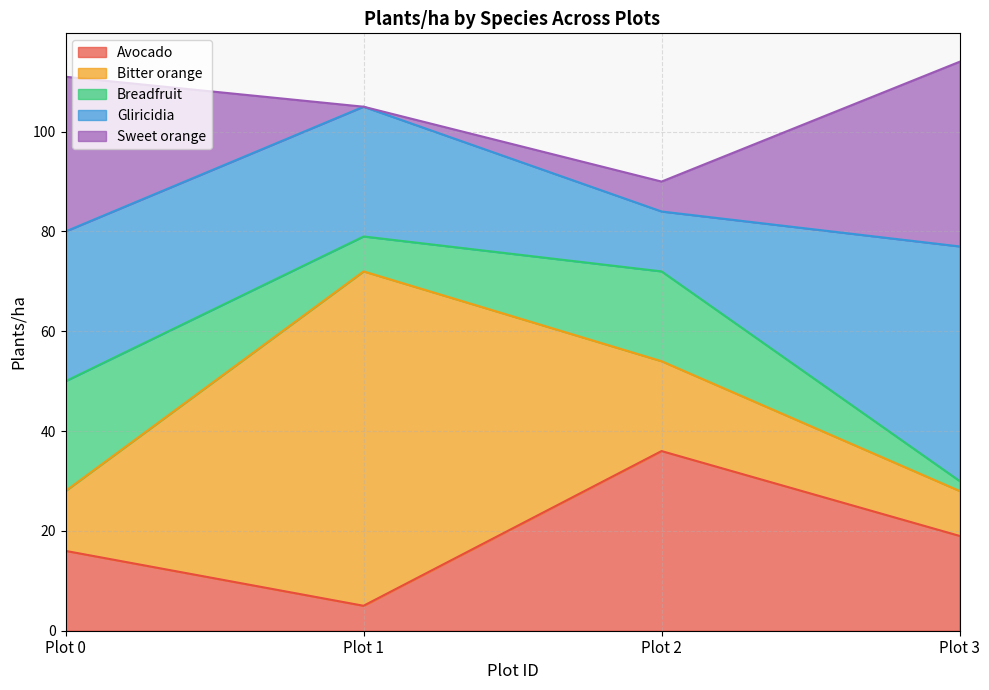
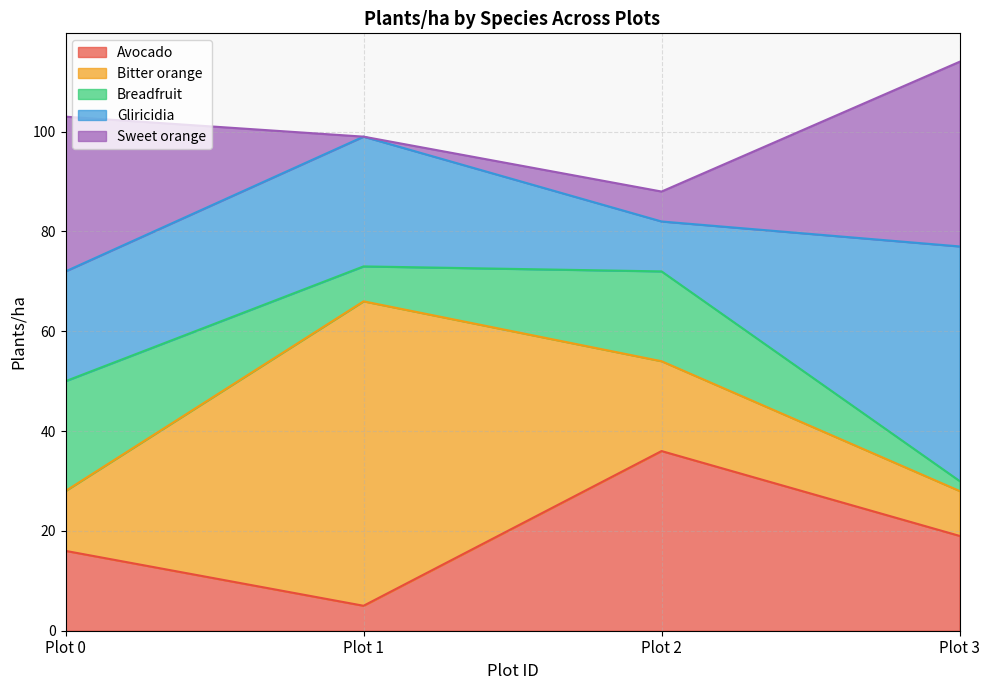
  {
    "Avocado": {
      "Plot 0": 16,
      "Plot 1": 5,
      "Plot 2": 36,
      "Plot 3": 19
    },
    "Bitter orange": {
      "Plot 0": 12,
-     "Plot 1": 67,
+     "Plot 1": 61,
      "Plot 2": 18,
      "Plot 3": 9
    },
    "Breadfruit": {
      "Plot 0": 22,
      "Plot 1": 7,
      "Plot 2": 18,
      "Plot 3": 2
    },
    "Gliricidia": {
-     "Plot 0": 30,
-     "Plot 2": 12,
+     "Plot 0": 22,
+     "Plot 2": 10,
      "Plot 3": 47
    },
    "Sweet orange": {
      "Plot 0": 31,
      "Plot 2": 6,
      "Plot 3": 37
    }
  }
